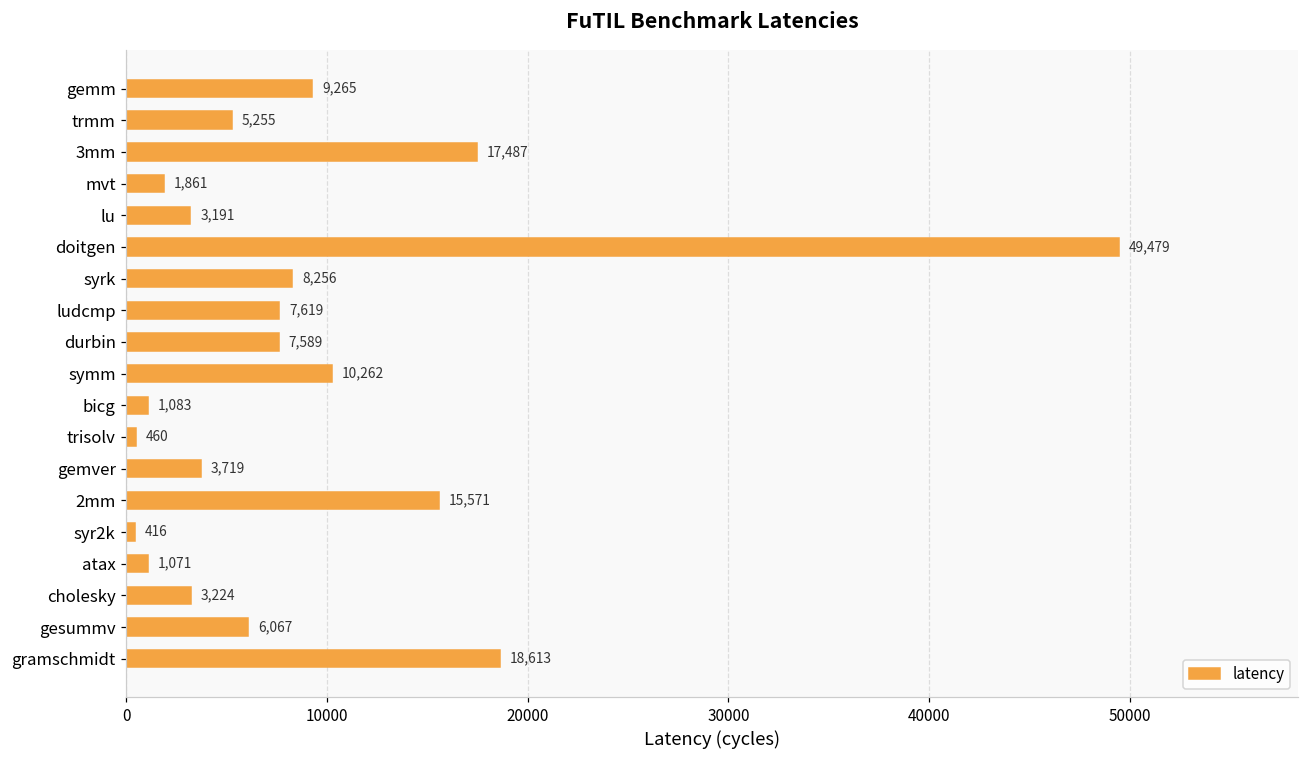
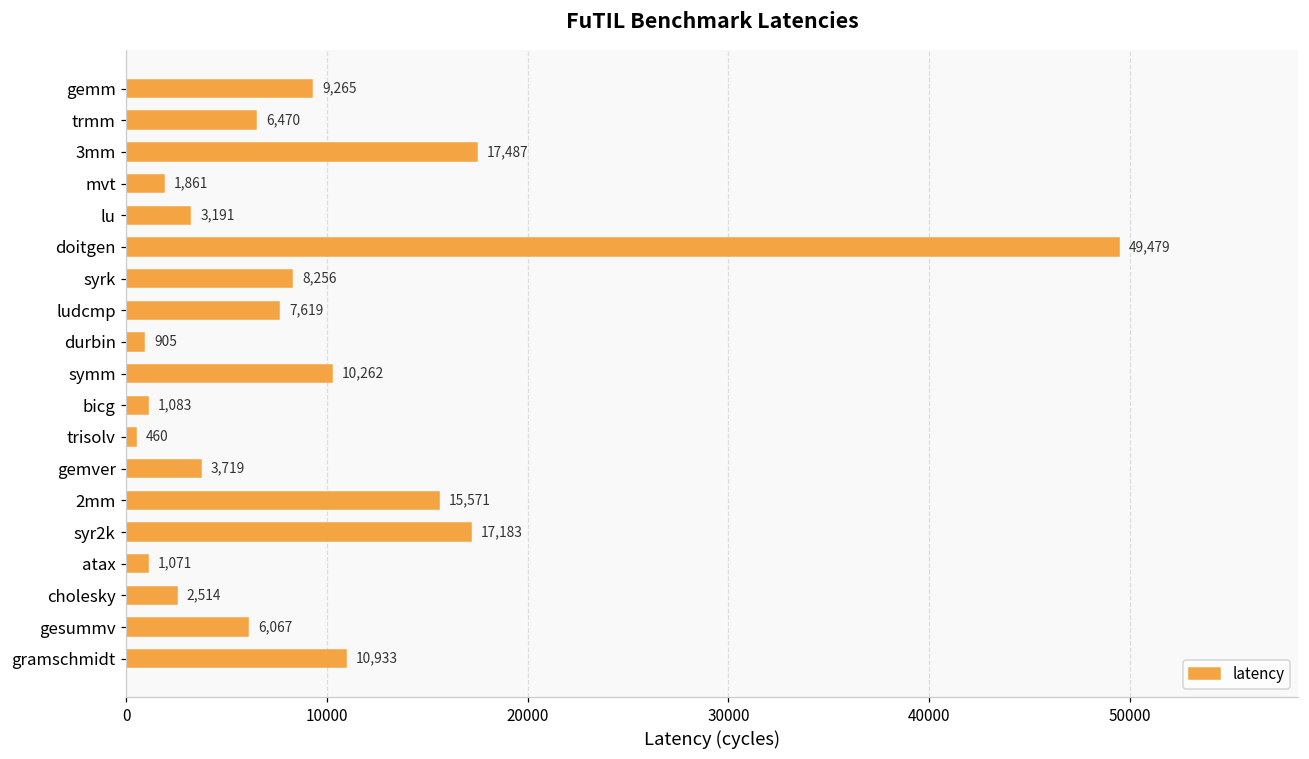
  {
    "gemm": "9,265",
-   "trmm": "5,255",
+   "trmm": "6,470",
    "3mm": "17,487",
    "mvt": "1,861",
    "lu": "3,191",
    "doitgen": "49,479",
    "syrk": "8,256",
    "ludcmp": "7,619",
-   "durbin": "7,589",
+   "durbin": "905",
    "symm": "10,262",
    "bicg": "1,083",
    "trisolv": "460",
    "gemver": "3,719",
    "2mm": "15,571",
-   "syr2k": "416",
+   "syr2k": "17,183",
    "atax": "1,071",
-   "cholesky": "3,224",
+   "cholesky": "2,514",
    "gesummv": "6,067",
-   "gramschmidt": "18,613"
+   "gramschmidt": "10,933"
  }
